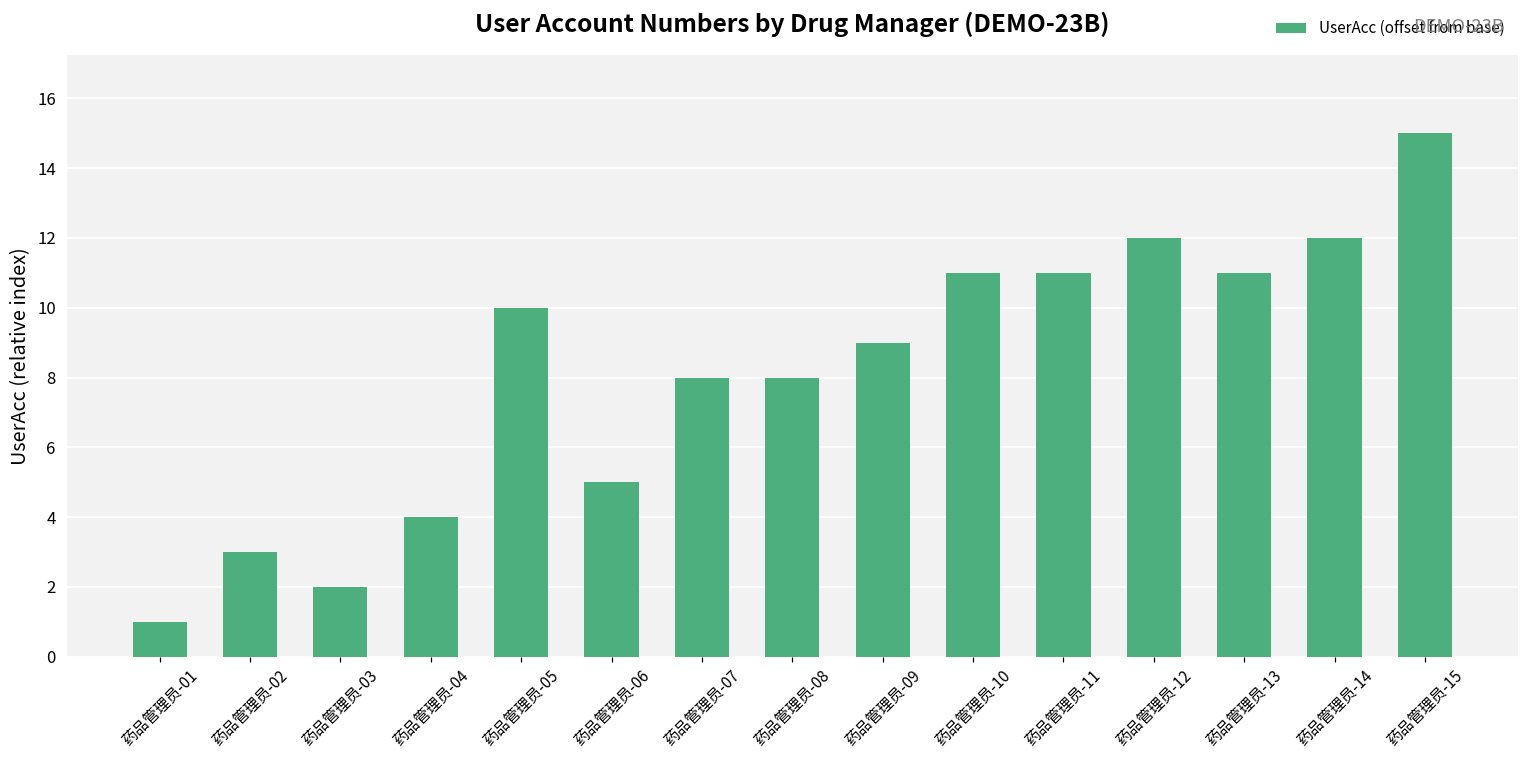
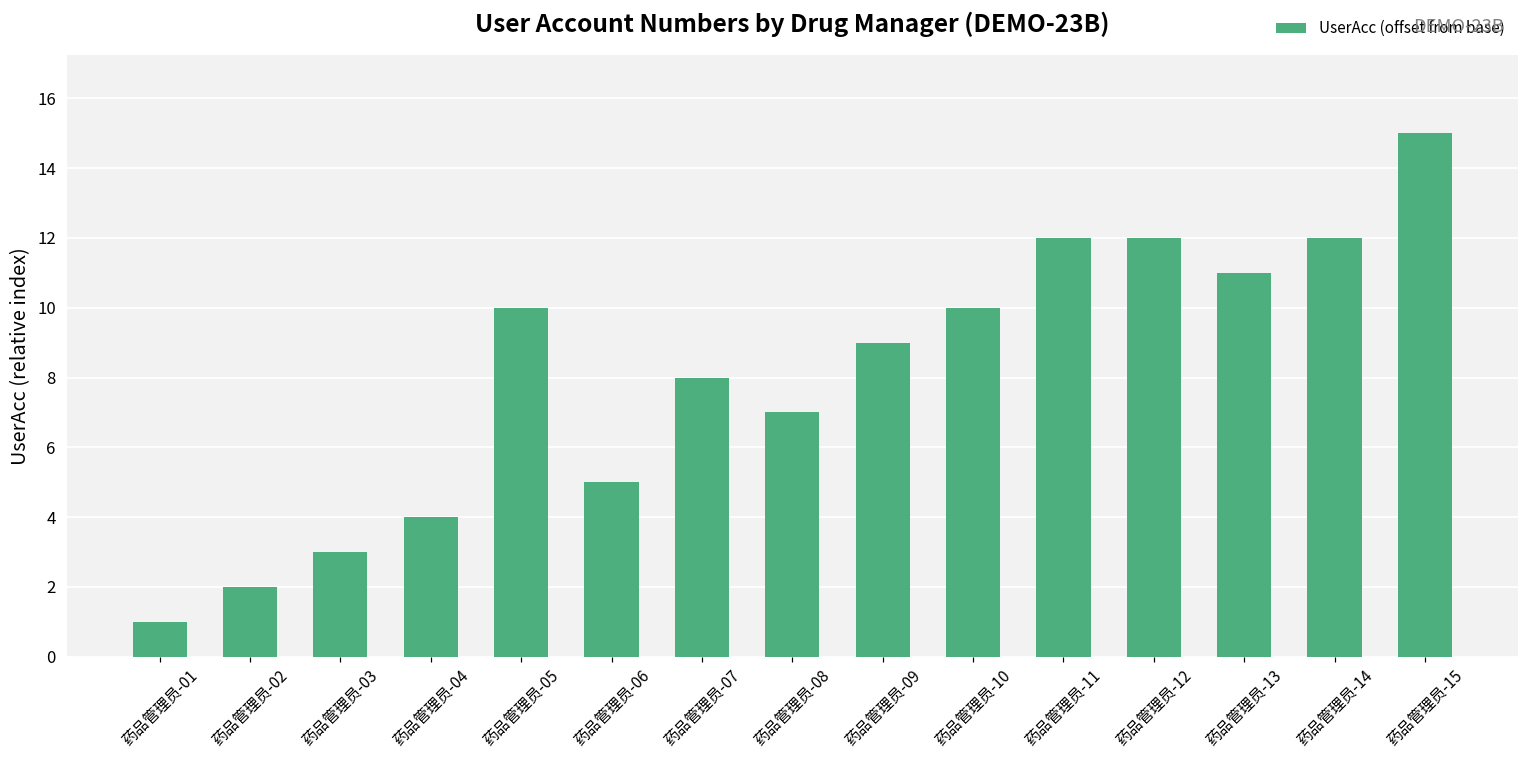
  {
    "药品管理员-01": 1.0,
-   "药品管理员-02": 3.0,
-   "药品管理员-03": 2.0,
+   "药品管理员-02": 2.0,
+   "药品管理员-03": 3.0,
    "药品管理员-04": 4.0,
    "药品管理员-05": 10.0,
    "药品管理员-06": 5.0,
    "药品管理员-07": 8.0,
-   "药品管理员-08": 8.0,
+   "药品管理员-08": 7.0,
    "药品管理员-09": 9.0,
-   "药品管理员-10": 11.0,
-   "药品管理员-11": 11.0,
+   "药品管理员-10": 10.0,
+   "药品管理员-11": 12.0,
    "药品管理员-12": 12.0,
    "药品管理员-13": 11.0,
    "药品管理员-14": 12.0,
    "药品管理员-15": 15.0
  }
